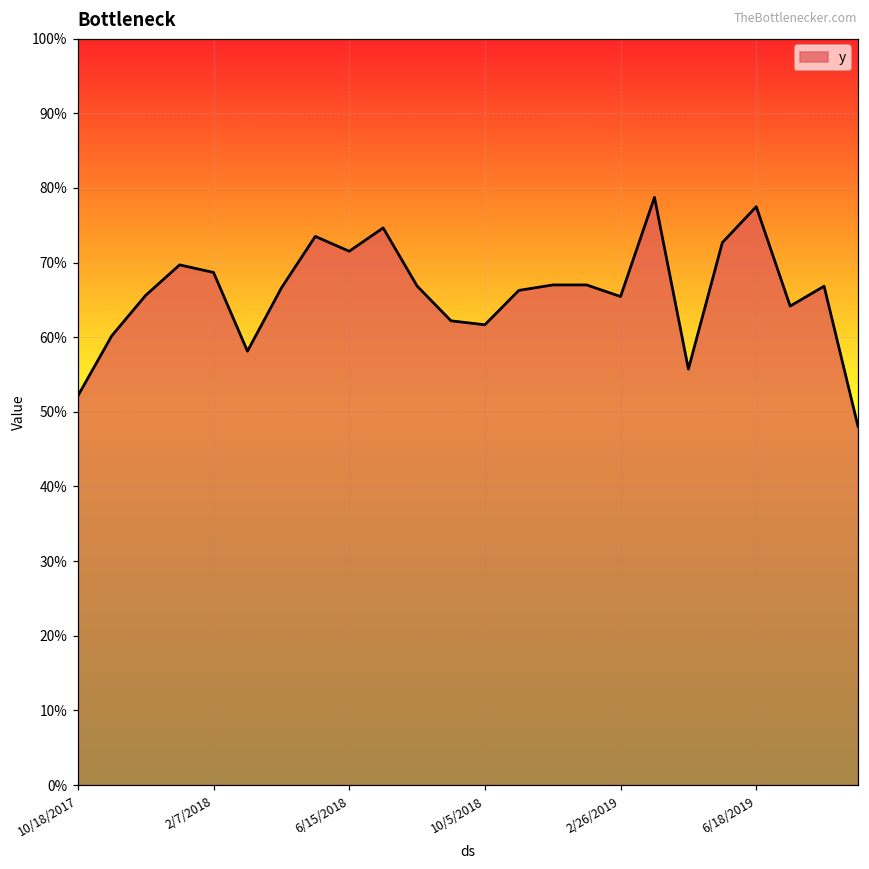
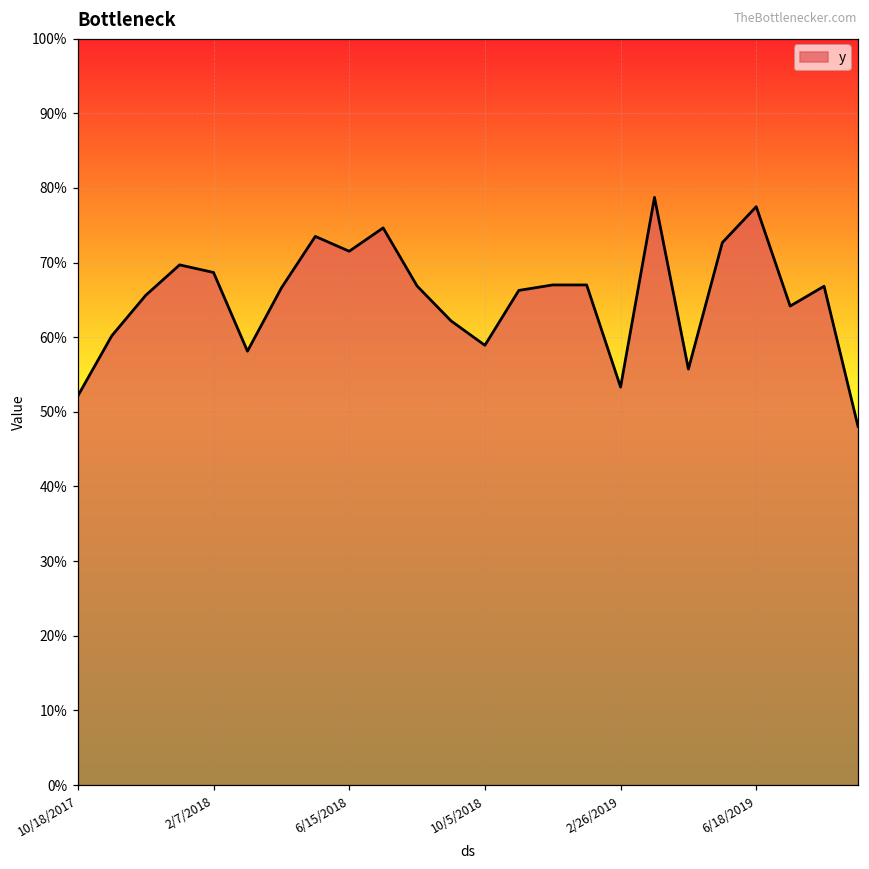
  {
    "10/18/2017": "52%",
    "2/7/2018": "69%",
    "6/15/2018": "72%",
-   "10/5/2018": "62%",
-   "2/26/2019": "65%",
+   "10/5/2018": "59%",
+   "2/26/2019": "53%",
    "6/18/2019": "77%"
  }
